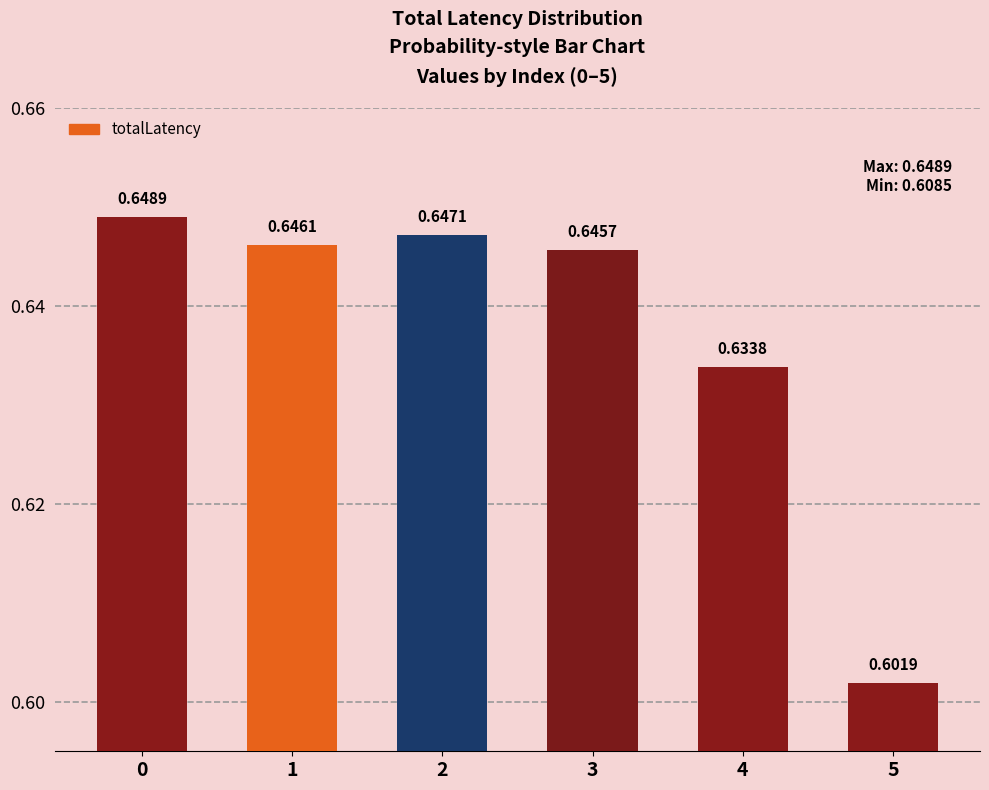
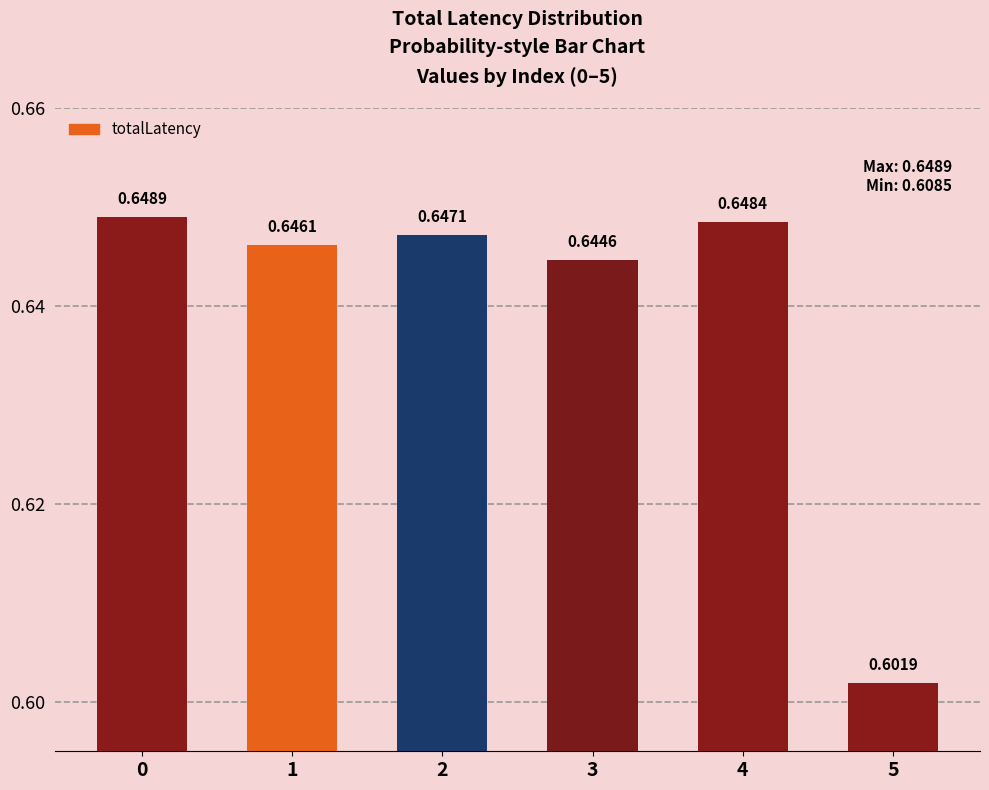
  {
    "0": 0.6489,
    "1": 0.6461,
    "2": 0.6471,
-   "3": 0.6457,
-   "4": 0.6338,
+   "3": 0.6446,
+   "4": 0.6484,
    "5": 0.6019
  }
